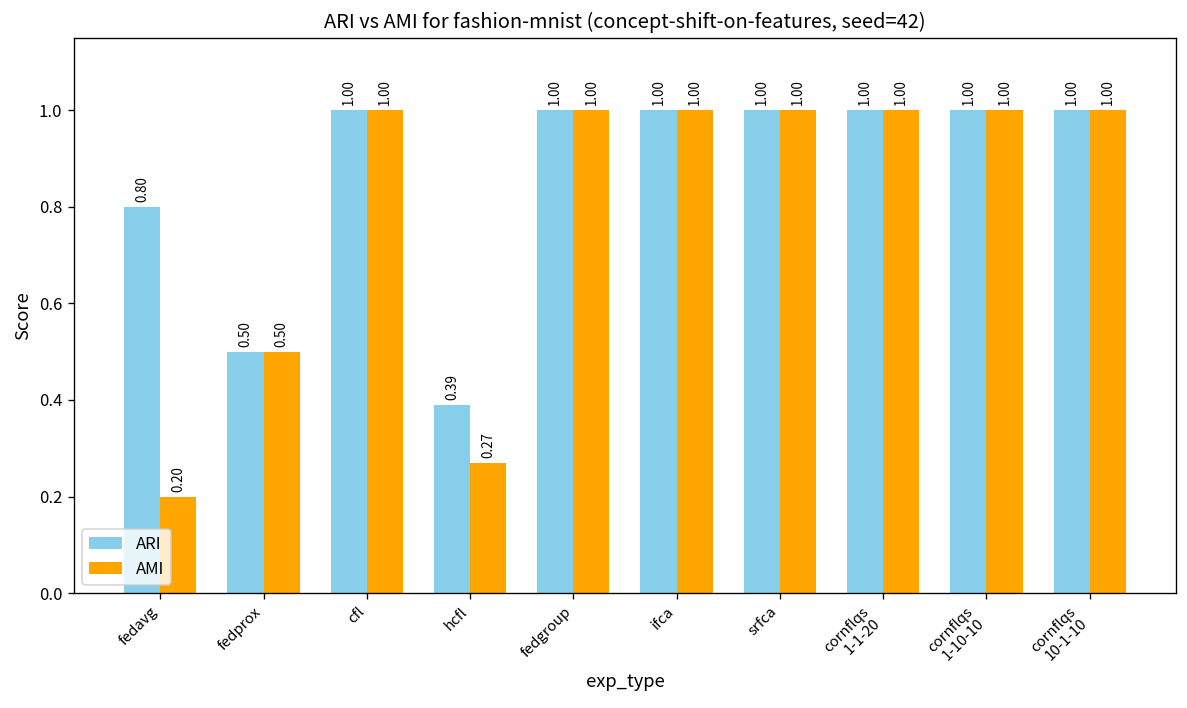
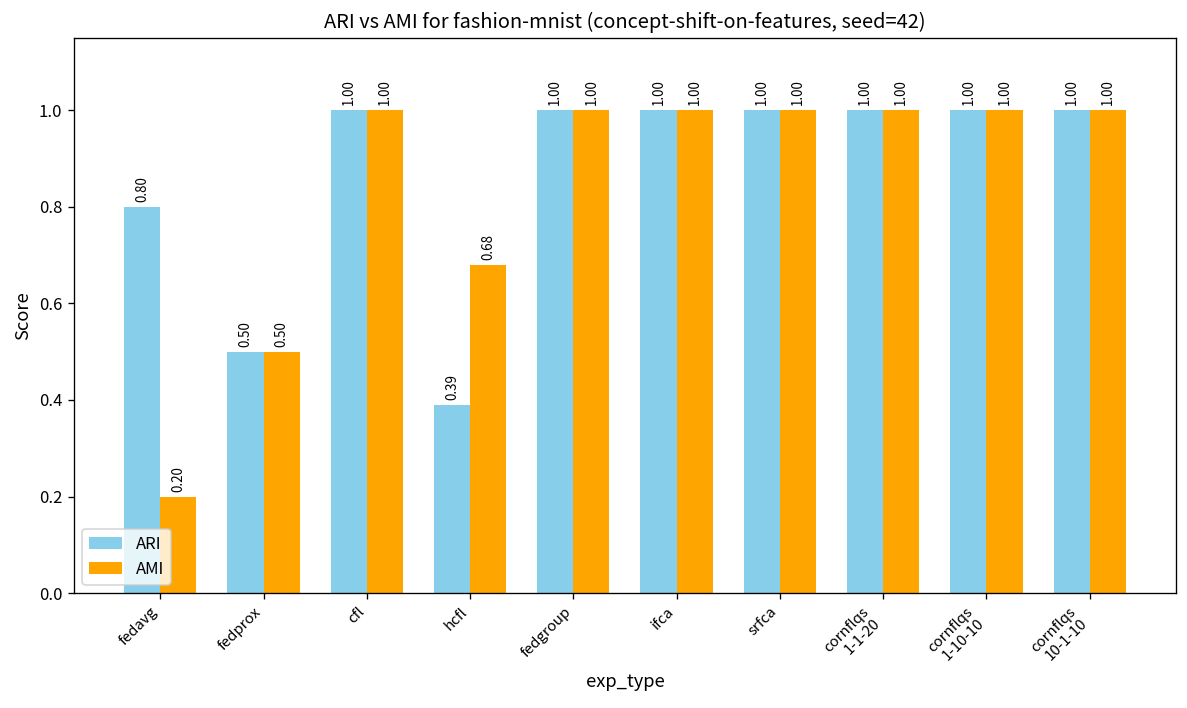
  {
    "ARI": {
      "fedavg": 0.80,
      "fedprox": 0.50,
      "cfl": 1.00,
      "hcfl": 0.39,
      "fedgroup": 1.00,
      "ifca": 1.00,
      "srfca": 1.00,
      "cornflqs 1-1-20": 1.00,
      "cornflqs 1-10-10": 1.00,
      "cornflqs 10-1-10": 1.00
    },
    "AMI": {
      "fedavg": 0.20,
      "fedprox": 0.50,
      "cfl": 1.00,
-     "hcfl": 0.27,
+     "hcfl": 0.68,
      "fedgroup": 1.00,
      "ifca": 1.00,
      "srfca": 1.00,
      "cornflqs 1-1-20": 1.00,
      "cornflqs 1-10-10": 1.00,
      "cornflqs 10-1-10": 1.00
    }
  }
